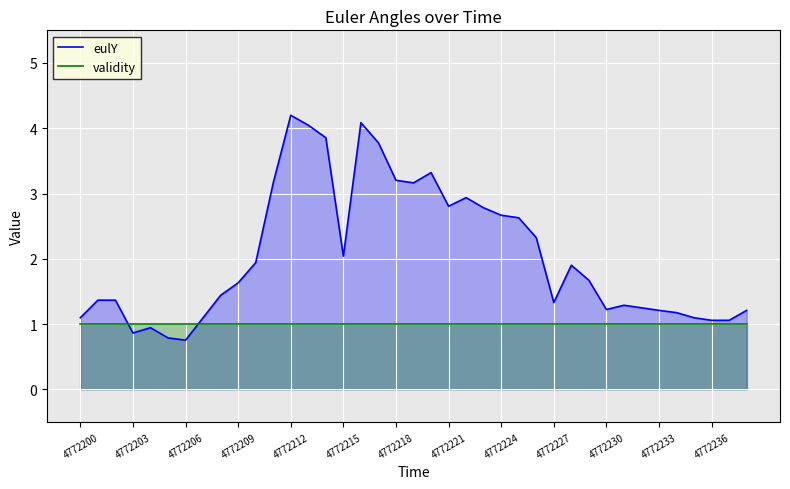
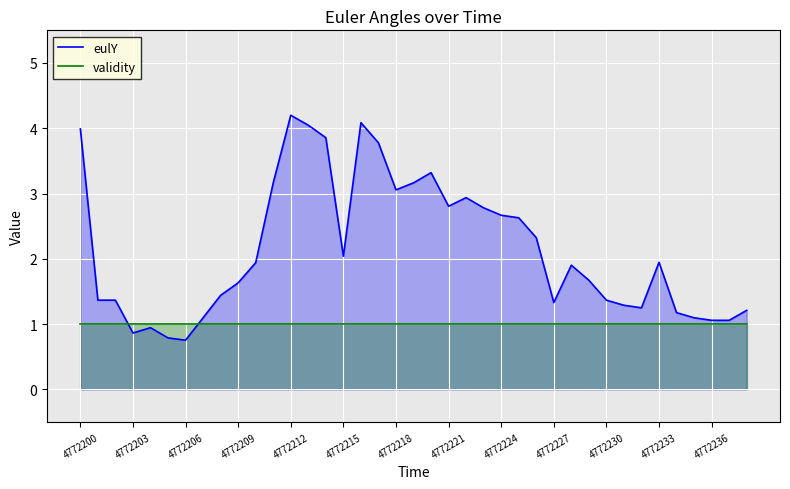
  {
    "eulY": {
-     "4772200": 1.1,
+     "4772200": 4.0,
      "4772203": 0.9,
      "4772206": 0.8,
      "4772209": 1.6,
      "4772212": 4.2,
      "4772215": 2.0,
-     "4772218": 3.2,
+     "4772218": 3.1,
      "4772221": 2.8,
      "4772224": 2.7,
      "4772227": 1.3,
-     "4772230": 1.2,
-     "4772233": 1.2,
+     "4772230": 1.4,
+     "4772233": 1.9,
      "4772236": 1.1
    },
    "validity": {
      "4772200": 1.0,
      "4772203": 1.0,
      "4772206": 1.0,
      "4772209": 1.0,
      "4772212": 1.0,
      "4772215": 1.0,
      "4772218": 1.0,
      "4772221": 1.0,
      "4772224": 1.0,
      "4772227": 1.0,
      "4772230": 1.0,
      "4772233": 1.0,
      "4772236": 1.0
    }
  }
